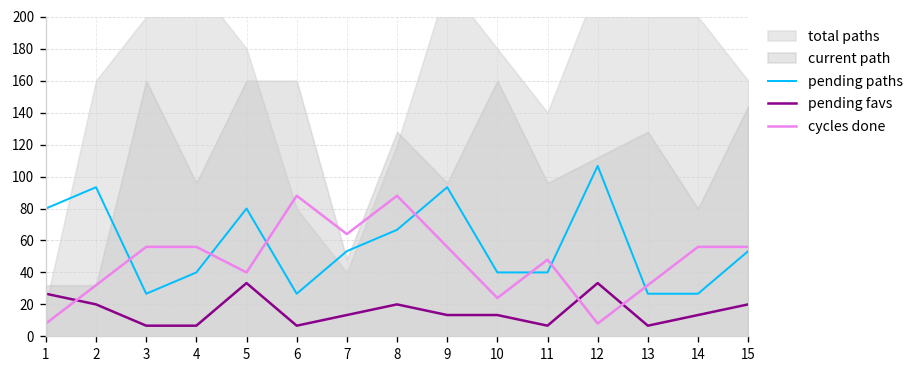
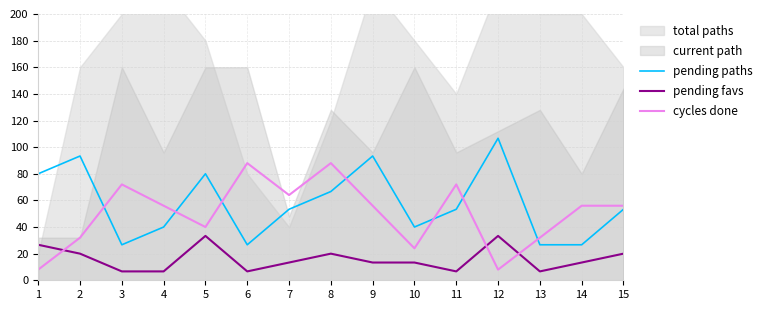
  {
    "pending paths": {
      "1": 80,
      "2": 93,
      "3": 27,
      "4": 40,
      "5": 80,
      "6": 27,
      "7": 53,
      "8": 67,
      "9": 93,
      "10": 40,
-     "11": 40,
+     "11": 53,
      "12": 107,
      "13": 27,
      "14": 27,
      "15": 53
    },
    "pending favs": {
      "1": 27,
      "2": 20,
      "3": 7,
      "4": 7,
      "5": 33,
      "6": 7,
      "7": 13,
      "8": 20,
      "9": 13,
      "10": 13,
      "11": 7,
      "12": 33,
      "13": 7,
      "14": 13,
      "15": 20
    },
    "cycles done": {
      "1": 8,
-     "3": 56,
+     "3": 72,
      "4": 56,
      "5": 40,
      "6": 88,
      "7": 64,
      "8": 88,
      "9": 56,
      "10": 24,
-     "11": 48,
+     "11": 72,
      "12": 8,
      "13": 32,
      "14": 56,
      "15": 56
    }
  }
